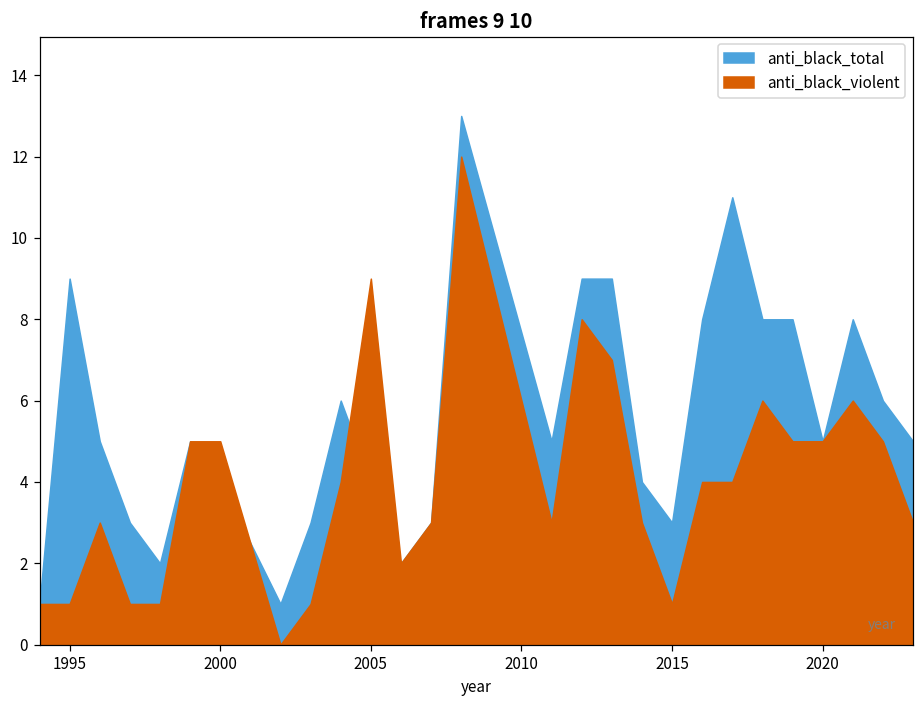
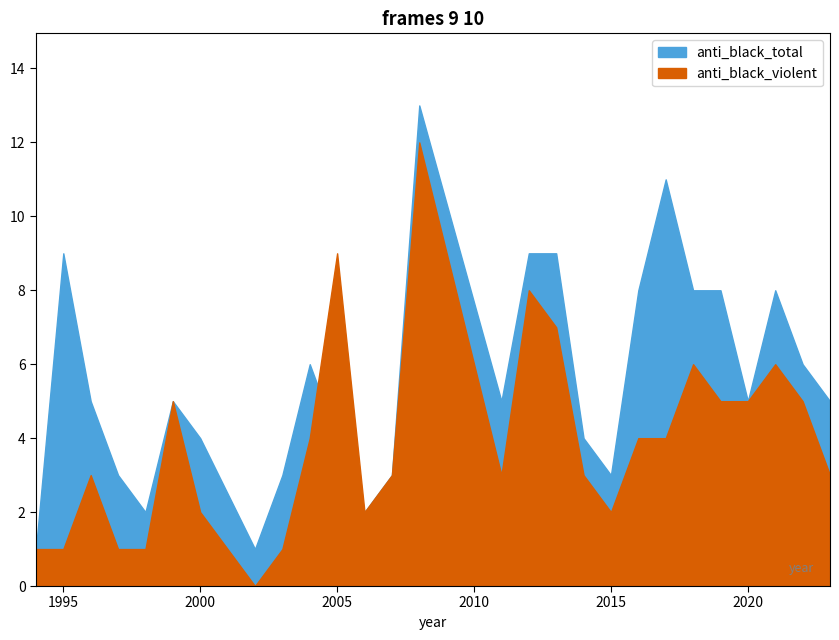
  {
    "anti_black_total": {
      "1995": 9,
      "2015": 3
    },
    "anti_black_violent": {
      "1995": 1,
-     "2000": 5,
+     "2000": 2,
      "2005": 9,
-     "2015": 1
+     "2015": 2
    }
  }
